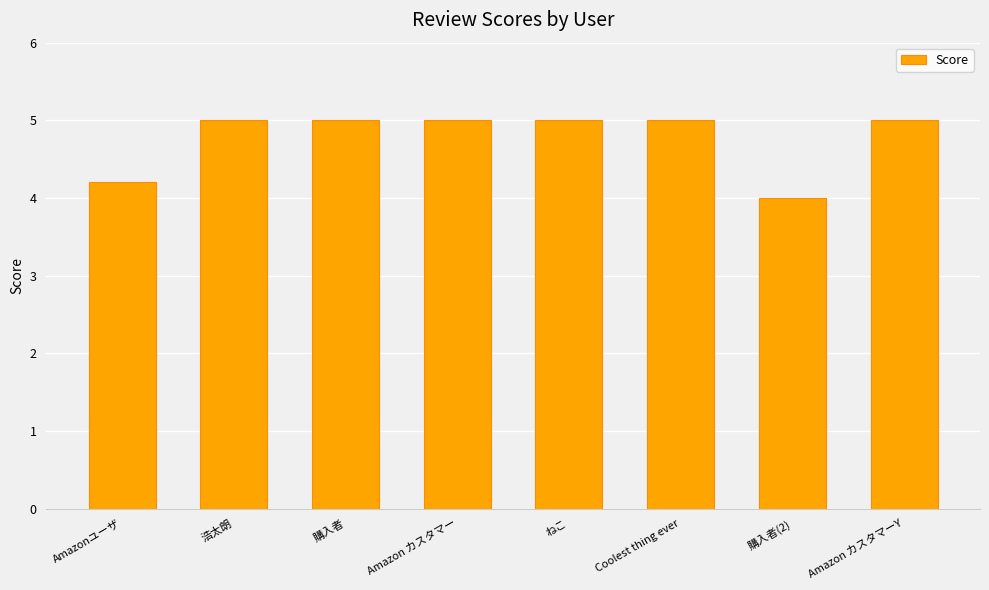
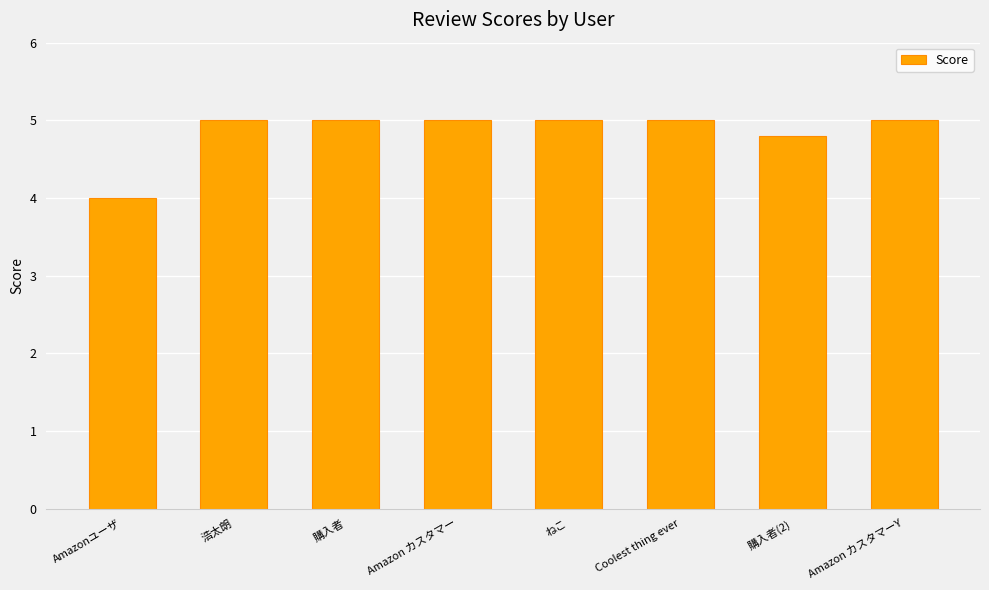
  {
-   "Amazonユーザ": 4.2,
+   "Amazonユーザ": 4.0,
    "浩太朗": 5.0,
    "購入者": 5.0,
    "Amazon カスタマー": 5.0,
    "ねこ": 5.0,
    "Coolest thing ever": 5.0,
-   "購入者(2)": 4.0,
+   "購入者(2)": 4.8,
    "Amazon カスタマーY": 5.0
  }
